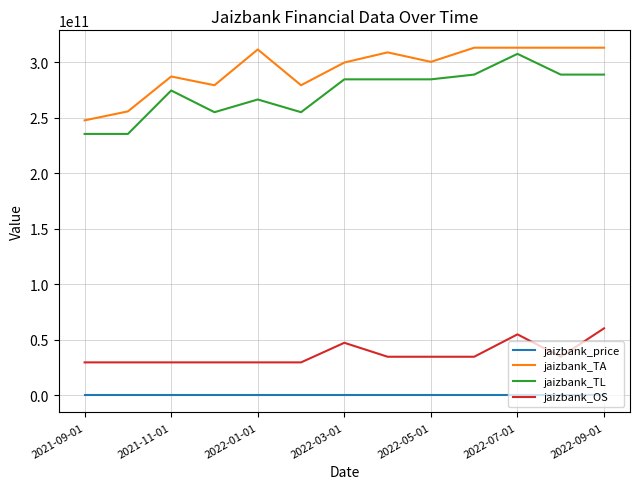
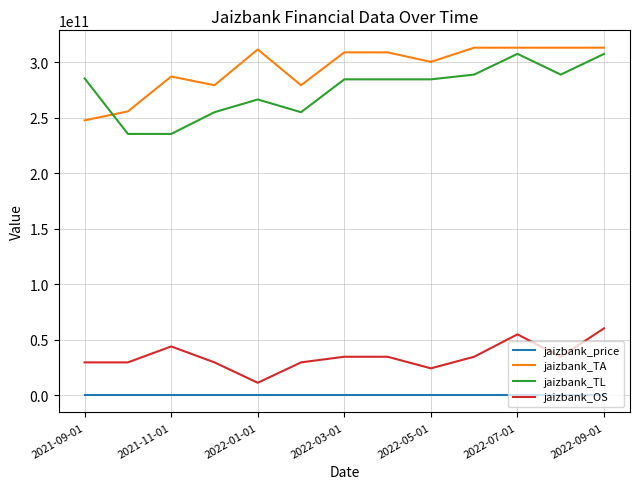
  {
    "jaizbank_price": {
      "2021-09-01": 0,
      "2021-11-01": 0,
      "2022-01-01": 0,
      "2022-03-01": 0,
      "2022-05-01": 0
    },
    "jaizbank_TA": {
      "2021-09-01": 248000000000,
      "2021-11-01": 287000000000,
      "2022-01-01": 312000000000,
-     "2022-03-01": 300000000000,
+     "2022-03-01": 309000000000,
      "2022-05-01": 300000000000,
      "2022-07-01": 313000000000,
      "2022-09-01": 313000000000
    },
    "jaizbank_TL": {
-     "2021-09-01": 235000000000,
-     "2021-11-01": 275000000000,
+     "2021-09-01": 285000000000,
+     "2021-11-01": 235000000000,
      "2022-01-01": 266000000000,
      "2022-03-01": 285000000000,
      "2022-05-01": 285000000000,
      "2022-07-01": 308000000000,
-     "2022-09-01": 289000000000
+     "2022-09-01": 308000000000
    },
    "jaizbank_OS": {
      "2021-09-01": 29000000000,
-     "2021-11-01": 29000000000,
-     "2022-01-01": 29000000000,
-     "2022-03-01": 47000000000,
-     "2022-05-01": 35000000000,
+     "2021-11-01": 44000000000,
+     "2022-01-01": 11000000000,
+     "2022-03-01": 35000000000,
+     "2022-05-01": 24000000000,
      "2022-07-01": 55000000000,
      "2022-09-01": 60000000000
    }
  }
